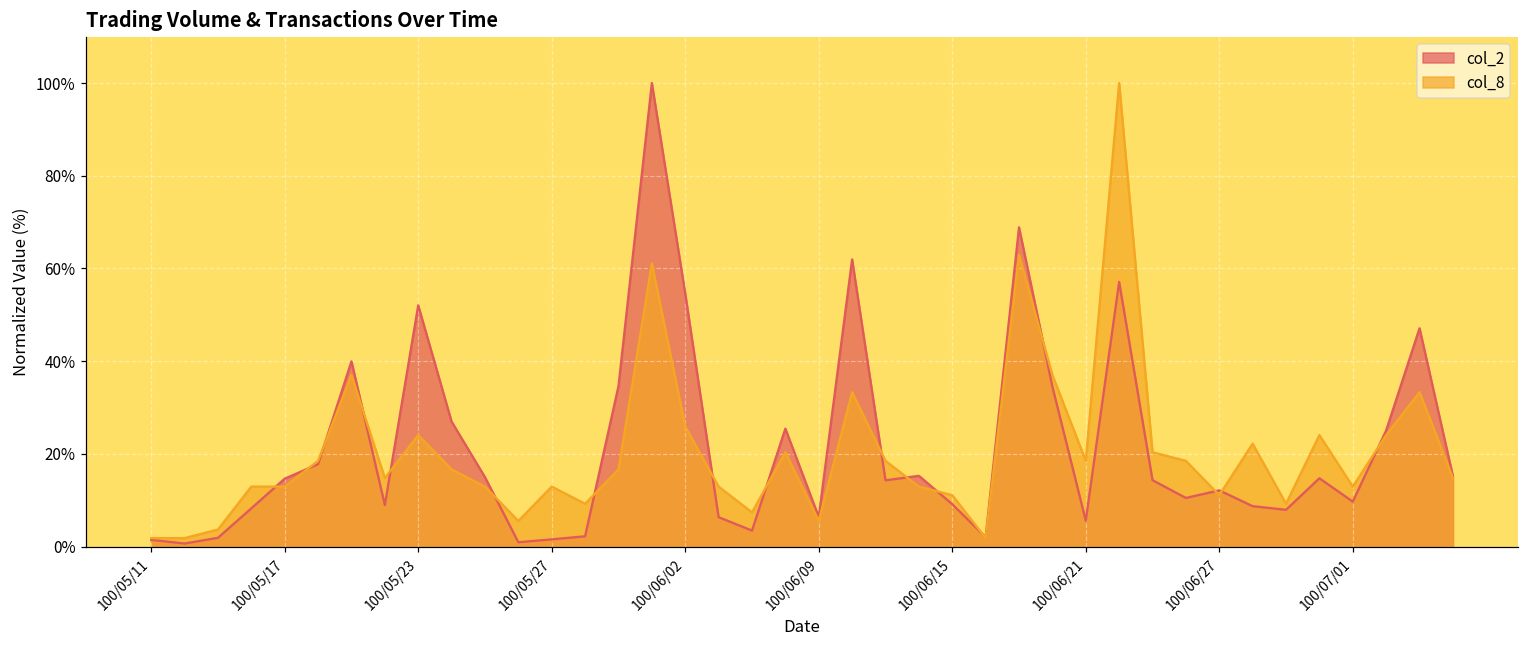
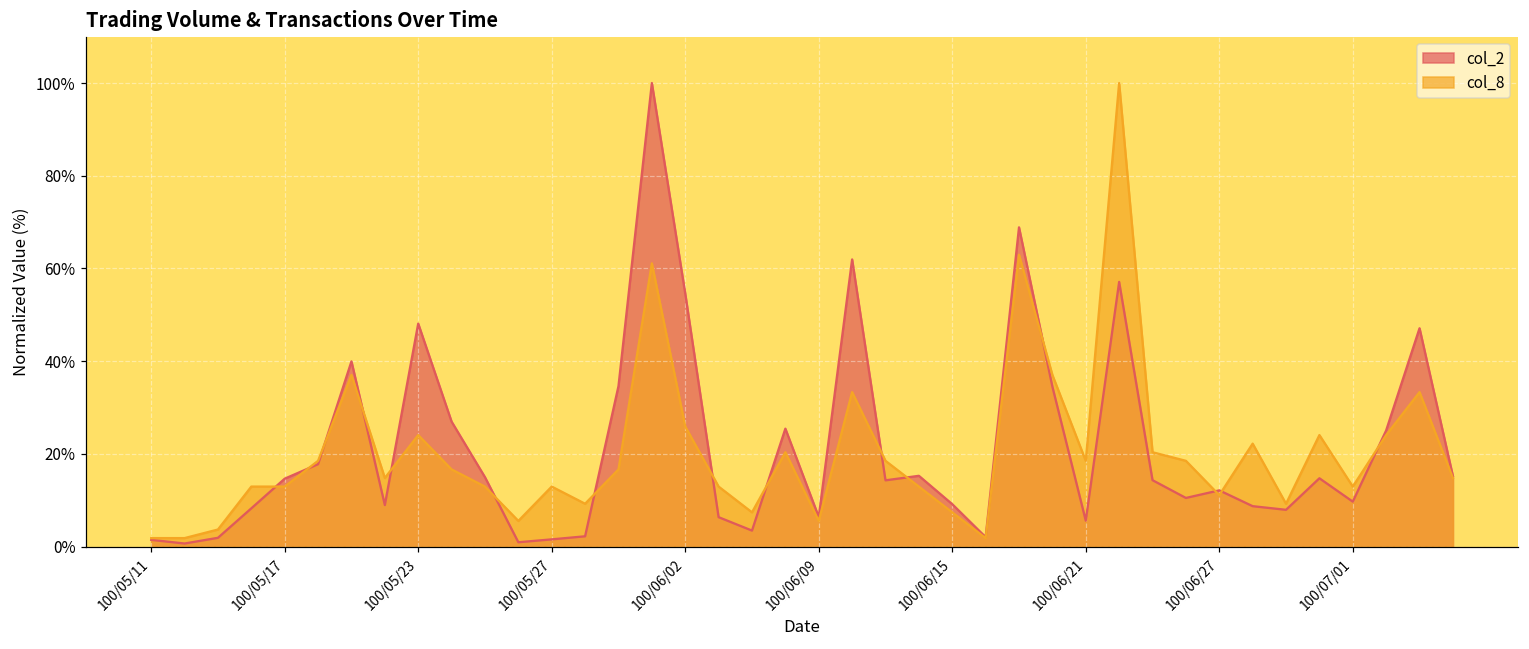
  {
    "col_2": {
      "100/05/17": "15%",
-     "100/05/23": "52%",
+     "100/05/23": "48%",
      "100/05/27": "2%",
      "100/06/02": "55%",
      "100/06/09": "6%",
      "100/06/15": "9%",
      "100/06/21": "6%",
      "100/06/27": "12%",
      "100/07/01": "10%"
    },
    "col_8": {
      "100/05/17": "13%",
      "100/05/23": "24%",
      "100/05/27": "13%",
      "100/06/02": "26%",
      "100/06/09": "6%",
-     "100/06/15": "11%",
+     "100/06/15": "7%",
      "100/06/21": "19%",
      "100/06/27": "11%",
      "100/07/01": "13%"
    }
  }
